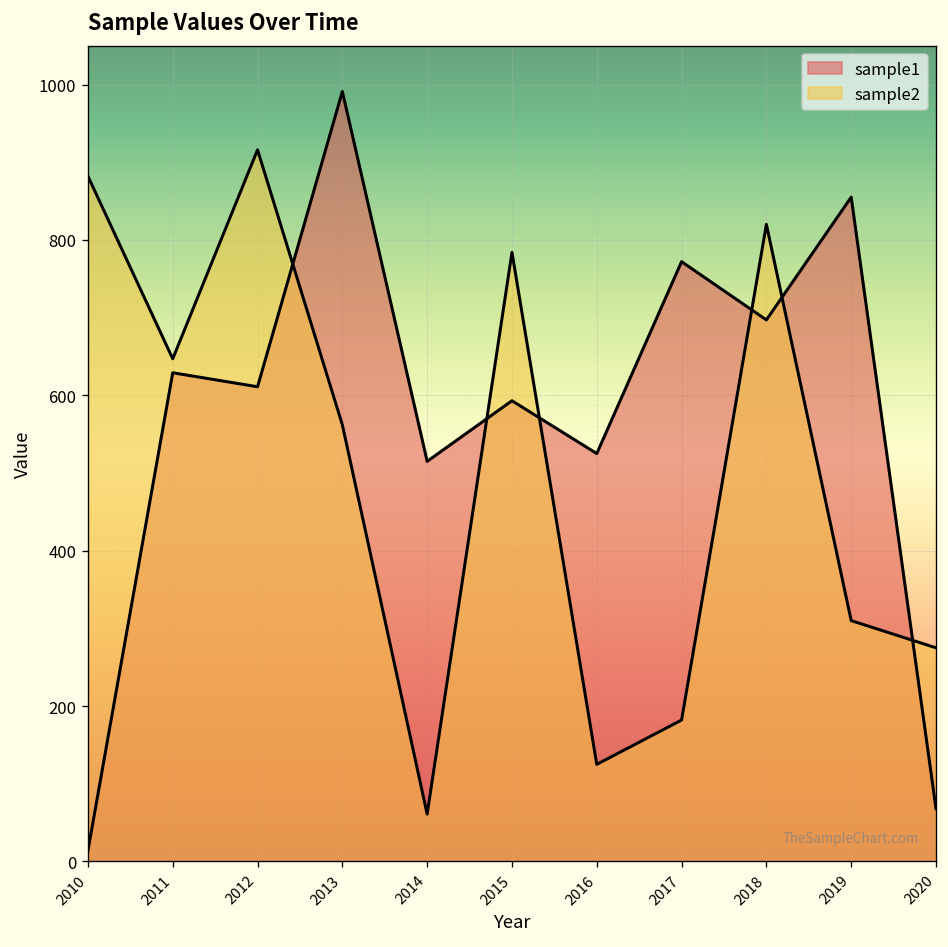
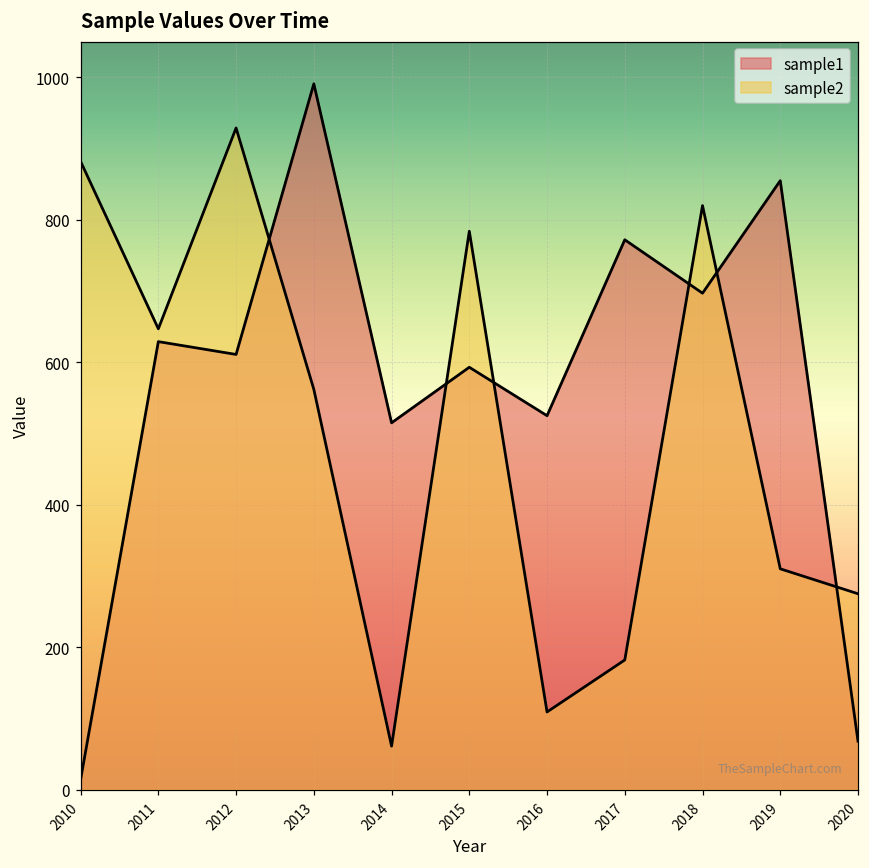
  {
    "sample1": {
      "2010": 10,
      "2011": 630,
      "2012": 610,
      "2013": 990,
      "2014": 520,
      "2015": 590,
      "2016": 530,
      "2017": 770,
      "2018": 700,
      "2019": 860,
      "2020": 70
    },
    "sample2": {
      "2010": 880,
      "2011": 650,
-     "2012": 920,
+     "2012": 930,
      "2013": 560,
      "2014": 60,
      "2015": 780,
-     "2016": 130,
+     "2016": 110,
      "2017": 180,
      "2018": 820,
      "2019": 310,
      "2020": 280
    }
  }
